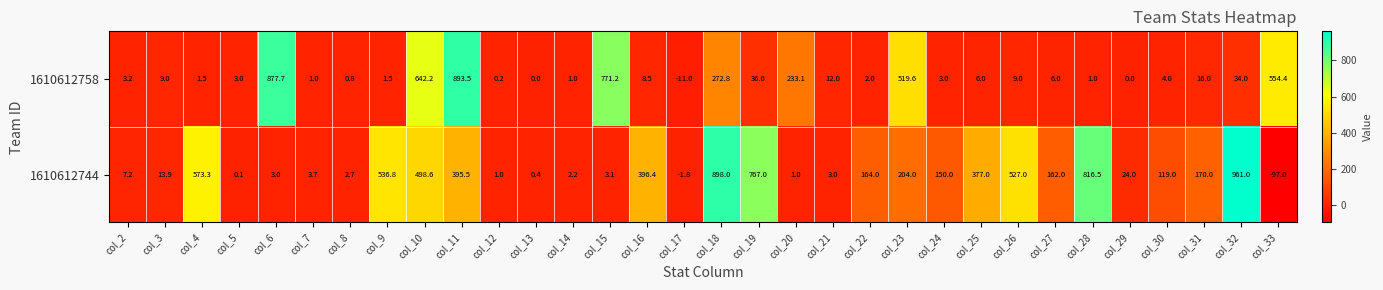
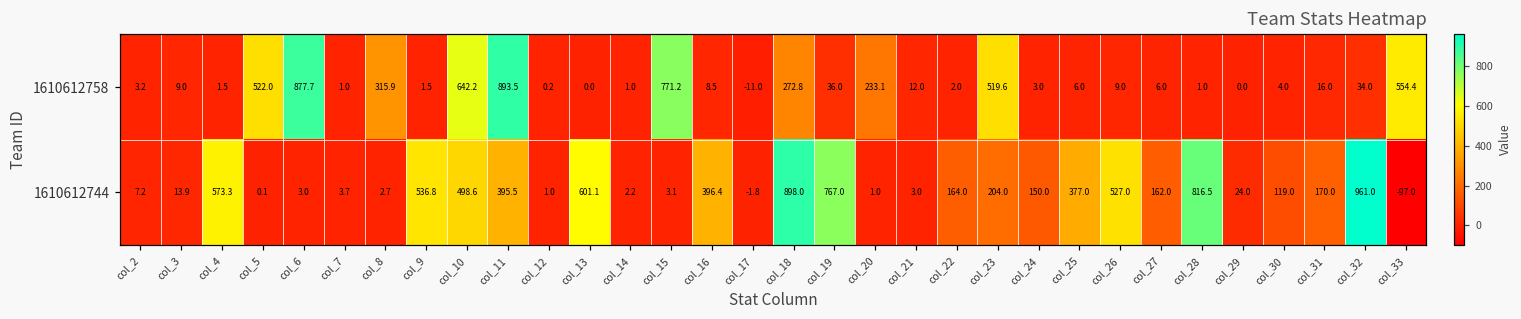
  {
    "1610612758": {
      "col_2": 3.2,
      "col_3": 9.0,
      "col_4": 1.5,
-     "col_5": 3.0,
+     "col_5": 522.0,
      "col_6": 877.7,
      "col_7": 1.0,
-     "col_8": 0.8,
+     "col_8": 315.9,
      "col_9": 1.5,
      "col_10": 642.2,
      "col_11": 893.5,
      "col_12": 0.2,
      "col_13": 0.0,
      "col_14": 1.0,
      "col_15": 771.2,
      "col_16": 8.5,
      "col_17": -11.0,
      "col_18": 272.8,
      "col_19": 36.0,
      "col_20": 233.1,
      "col_21": 12.0,
      "col_22": 2.0,
      "col_23": 519.6,
      "col_24": 3.0,
      "col_25": 6.0,
      "col_26": 9.0,
      "col_27": 6.0,
      "col_28": 1.0,
      "col_29": 0.0,
      "col_30": 4.0,
      "col_31": 16.0,
      "col_32": 34.0,
      "col_33": 554.4
    },
    "1610612744": {
      "col_2": 7.2,
      "col_3": 13.9,
      "col_4": 573.3,
      "col_5": 0.1,
      "col_6": 3.0,
      "col_7": 3.7,
      "col_8": 2.7,
      "col_9": 536.8,
      "col_10": 498.6,
      "col_11": 395.5,
      "col_12": 1.0,
-     "col_13": 0.4,
+     "col_13": 601.1,
      "col_14": 2.2,
      "col_15": 3.1,
      "col_16": 396.4,
      "col_17": -1.8,
      "col_18": 898.0,
      "col_19": 767.0,
      "col_20": 1.0,
      "col_21": 3.0,
      "col_22": 164.0,
      "col_23": 204.0,
      "col_24": 150.0,
      "col_25": 377.0,
      "col_26": 527.0,
      "col_27": 162.0,
      "col_28": 816.5,
      "col_29": 24.0,
      "col_30": 119.0,
      "col_31": 170.0,
      "col_32": 961.0,
      "col_33": -97.0
    }
  }
